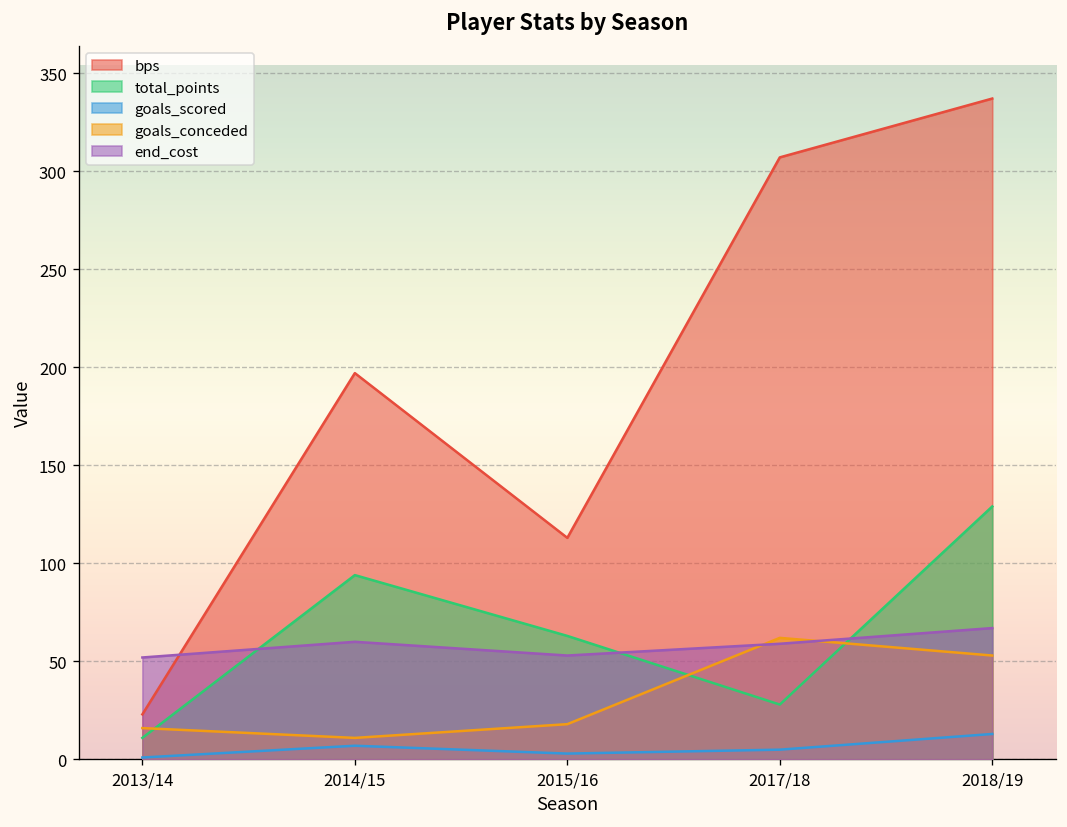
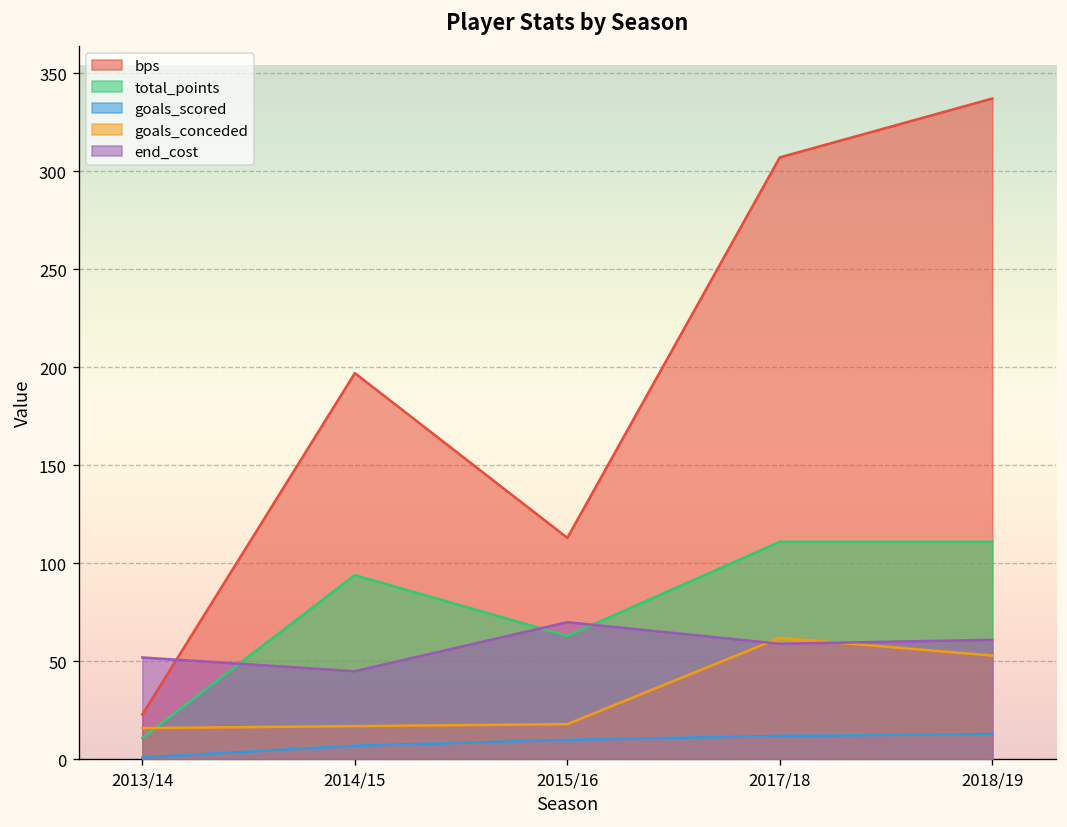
  {
    "bps": {
      "2013/14": 23,
      "2014/15": 197,
      "2015/16": 113,
      "2017/18": 307,
      "2018/19": 337
    },
    "total_points": {
      "2013/14": 11,
      "2014/15": 94,
      "2015/16": 63,
-     "2017/18": 28,
-     "2018/19": 129
+     "2017/18": 111,
+     "2018/19": 111
    },
    "goals_scored": {
      "2013/14": 1,
      "2014/15": 7,
-     "2015/16": 3,
-     "2017/18": 5,
+     "2015/16": 10,
+     "2017/18": 12,
      "2018/19": 13
    },
    "goals_conceded": {
      "2013/14": 16,
-     "2014/15": 11,
+     "2014/15": 17,
      "2015/16": 18,
      "2017/18": 62,
      "2018/19": 53
    },
    "end_cost": {
      "2013/14": 52,
-     "2014/15": 60,
-     "2015/16": 53,
+     "2014/15": 45,
+     "2015/16": 70,
      "2017/18": 59,
-     "2018/19": 67
+     "2018/19": 61
    }
  }
